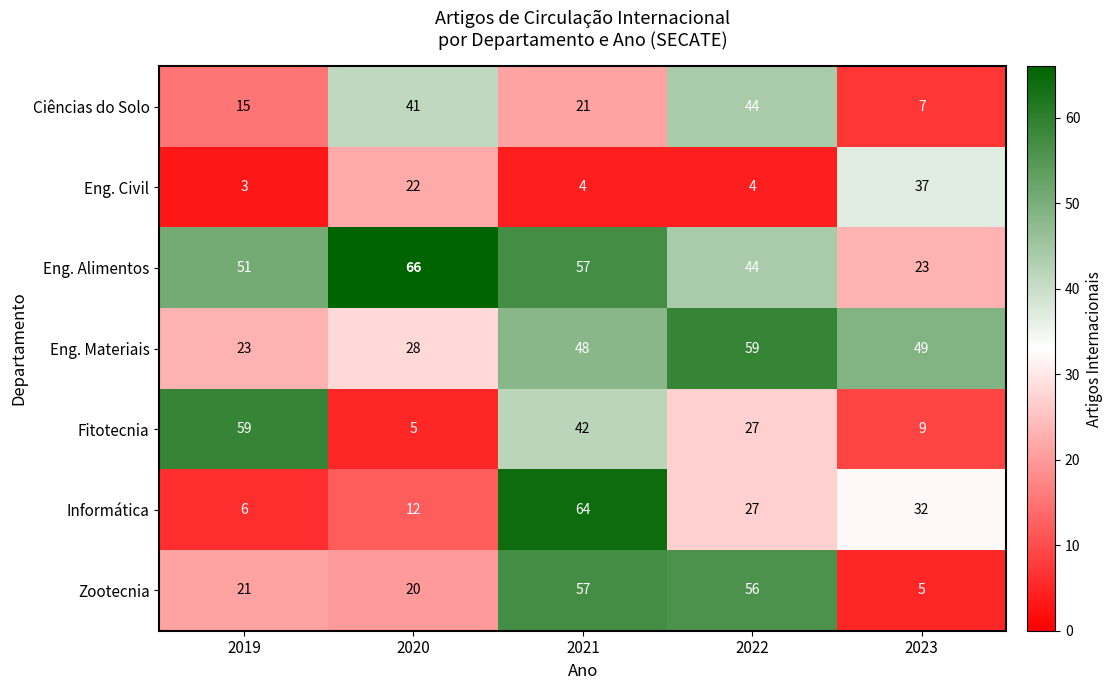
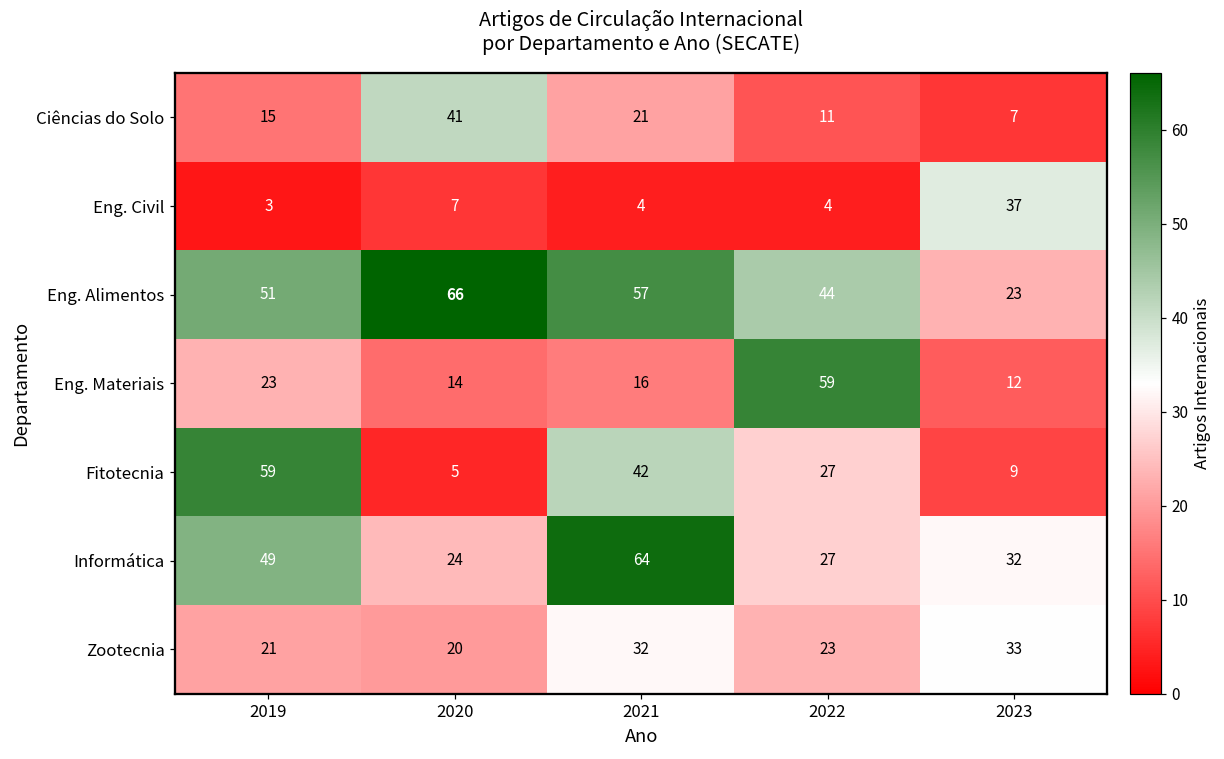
  {
    "Ciências do Solo": {
      "2019": 15,
      "2020": 41,
      "2021": 21,
-     "2022": 44,
+     "2022": 11,
      "2023": 7
    },
    "Eng. Civil": {
      "2019": 3,
-     "2020": 22,
+     "2020": 7,
      "2021": 4,
      "2022": 4,
      "2023": 37
    },
    "Eng. Alimentos": {
      "2019": 51,
      "2020": 66,
      "2021": 57,
      "2022": 44,
      "2023": 23
    },
    "Eng. Materiais": {
      "2019": 23,
-     "2020": 28,
-     "2021": 48,
+     "2020": 14,
+     "2021": 16,
      "2022": 59,
-     "2023": 49
+     "2023": 12
    },
    "Fitotecnia": {
      "2019": 59,
      "2020": 5,
      "2021": 42,
      "2022": 27,
      "2023": 9
    },
    "Informática": {
-     "2019": 6,
-     "2020": 12,
+     "2019": 49,
+     "2020": 24,
      "2021": 64,
      "2022": 27,
      "2023": 32
    },
    "Zootecnia": {
      "2019": 21,
      "2020": 20,
-     "2021": 57,
-     "2022": 56,
-     "2023": 5
+     "2021": 32,
+     "2022": 23,
+     "2023": 33
    }
  }
